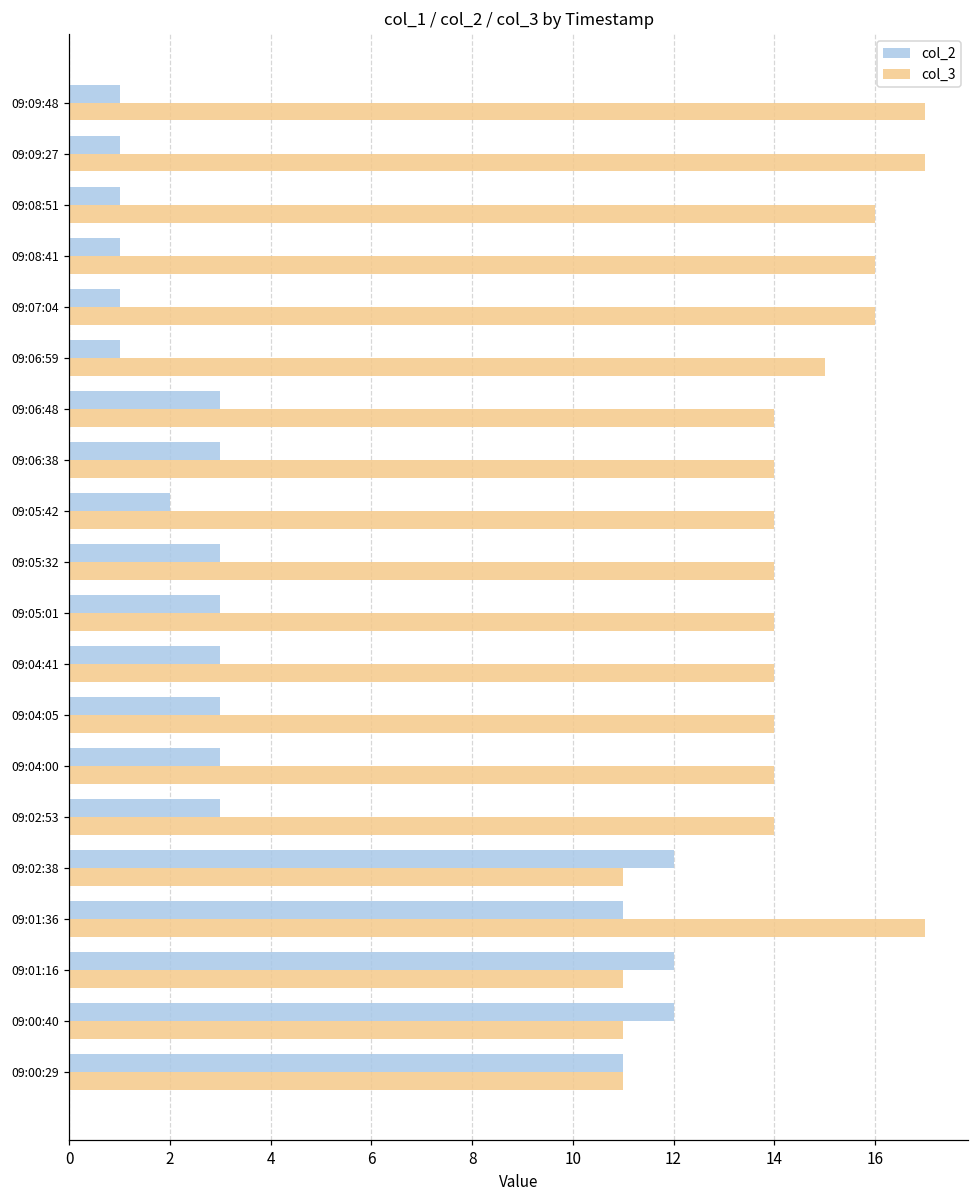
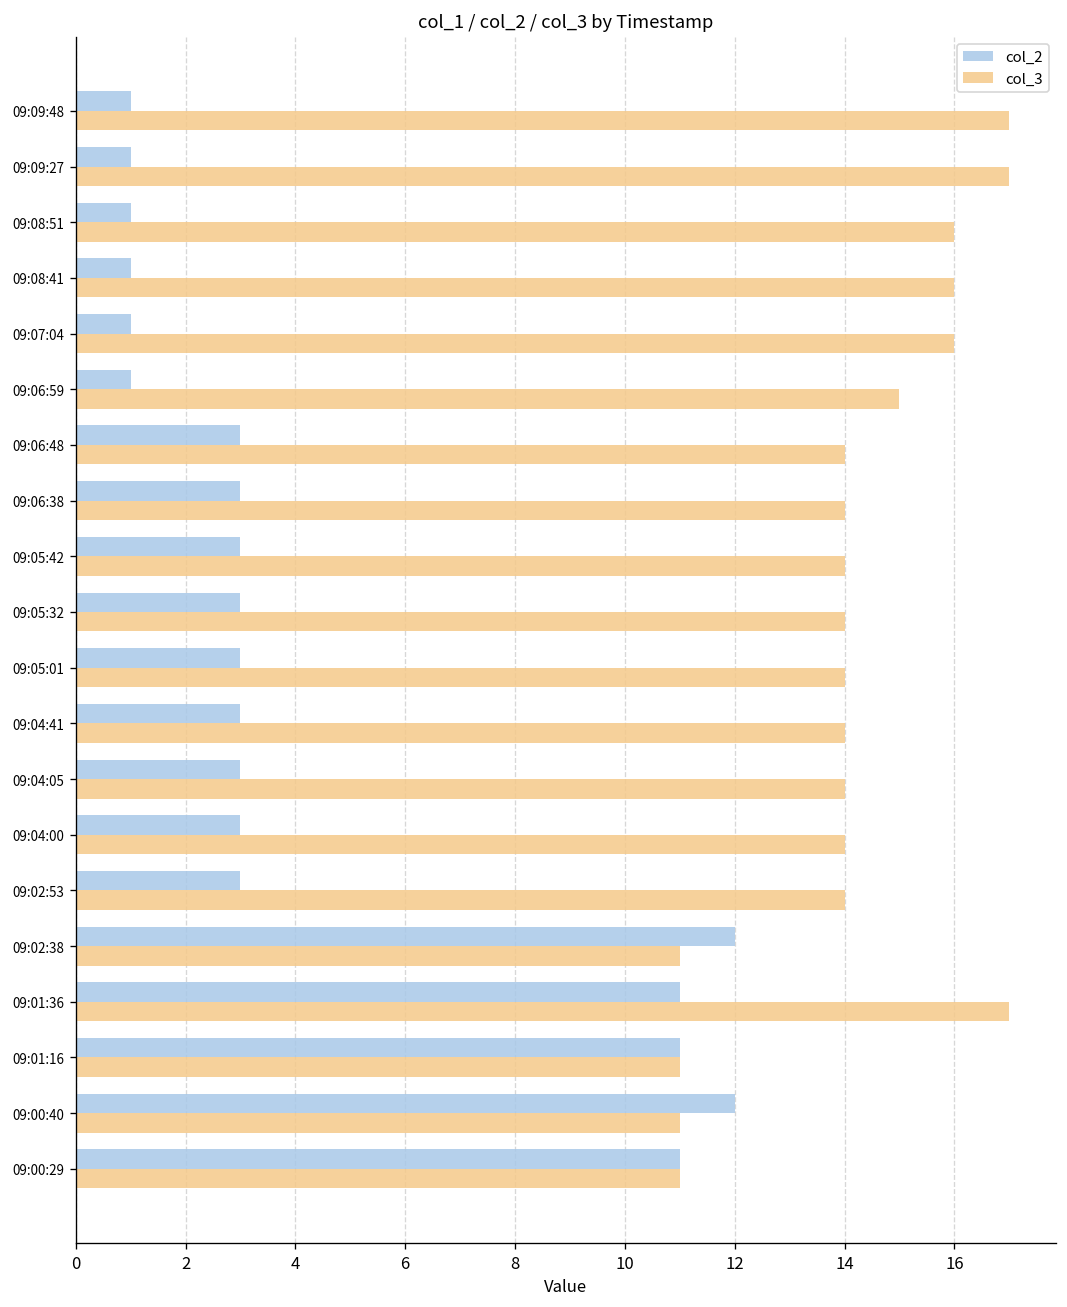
  {
    "col_2": {
      "09:09:48": 1,
      "09:09:27": 1,
      "09:08:51": 1,
      "09:08:41": 1,
      "09:07:04": 1,
      "09:06:59": 1,
      "09:06:48": 3,
      "09:06:38": 3,
-     "09:05:42": 2,
+     "09:05:42": 3,
      "09:05:32": 3,
      "09:05:01": 3,
      "09:04:41": 3,
      "09:04:05": 3,
      "09:04:00": 3,
      "09:02:53": 3,
      "09:02:38": 12,
      "09:01:36": 11,
-     "09:01:16": 12,
+     "09:01:16": 11,
      "09:00:40": 12,
      "09:00:29": 11
    },
    "col_3": {
      "09:09:48": 17,
      "09:09:27": 17,
      "09:08:51": 16,
      "09:08:41": 16,
      "09:07:04": 16,
      "09:06:59": 15,
      "09:06:48": 14,
      "09:06:38": 14,
      "09:05:42": 14,
      "09:05:32": 14,
      "09:05:01": 14,
      "09:04:41": 14,
      "09:04:05": 14,
      "09:04:00": 14,
      "09:02:53": 14,
      "09:02:38": 11,
      "09:01:36": 17,
      "09:01:16": 11,
      "09:00:40": 11,
      "09:00:29": 11
    }
  }
